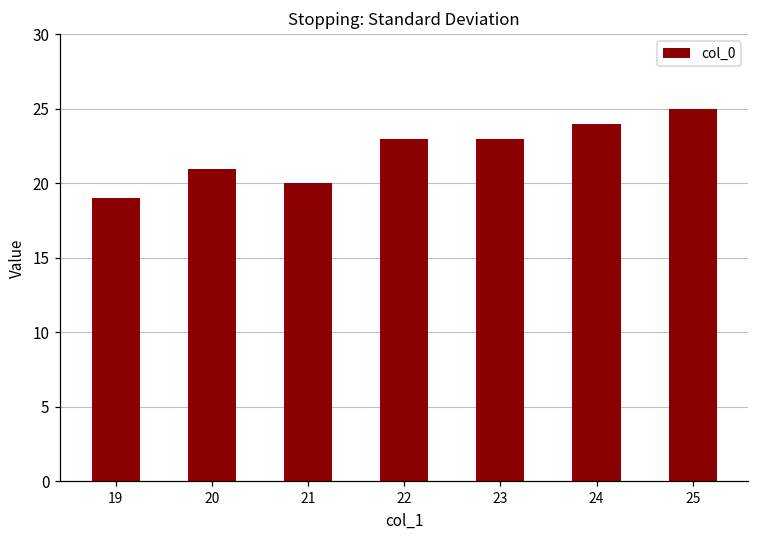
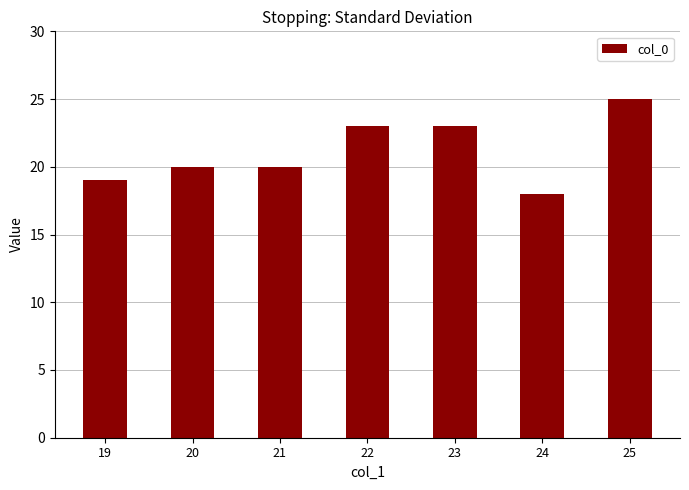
  {
    "19": 19,
-   "20": 21,
+   "20": 20,
    "21": 20,
    "22": 23,
    "23": 23,
-   "24": 24,
+   "24": 18,
    "25": 25
  }
